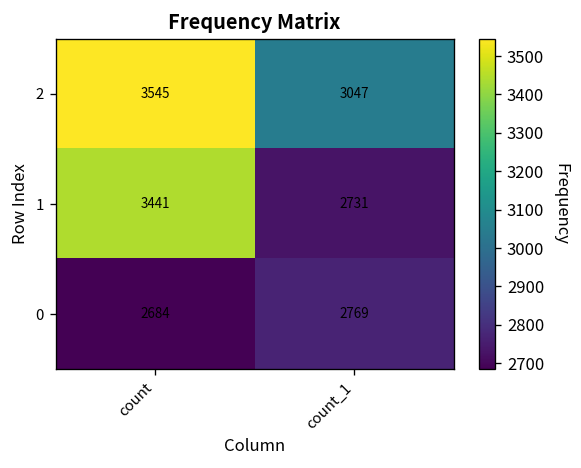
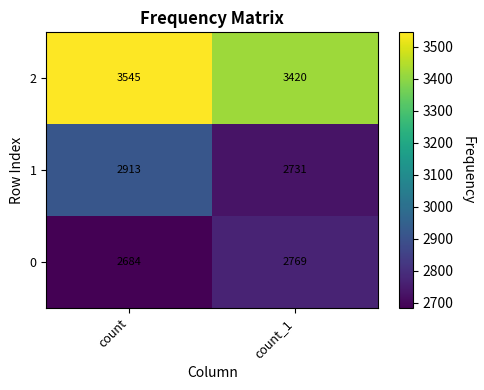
  {
    "2": {
      "count": 3545,
-     "count_1": 3047
+     "count_1": 3420
    },
    "1": {
-     "count": 3441,
+     "count": 2913,
      "count_1": 2731
    },
    "0": {
      "count": 2684,
      "count_1": 2769
    }
  }
